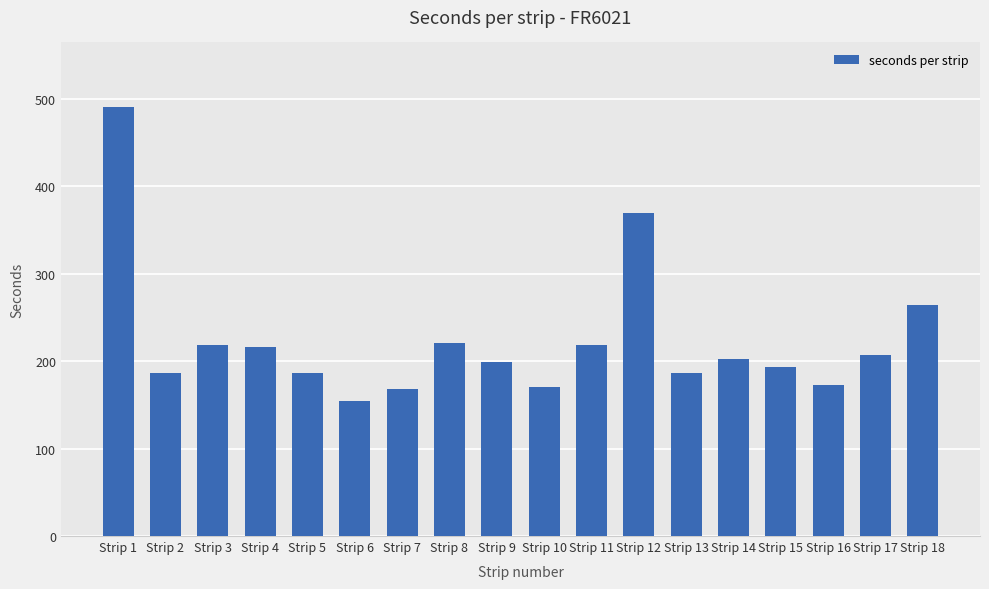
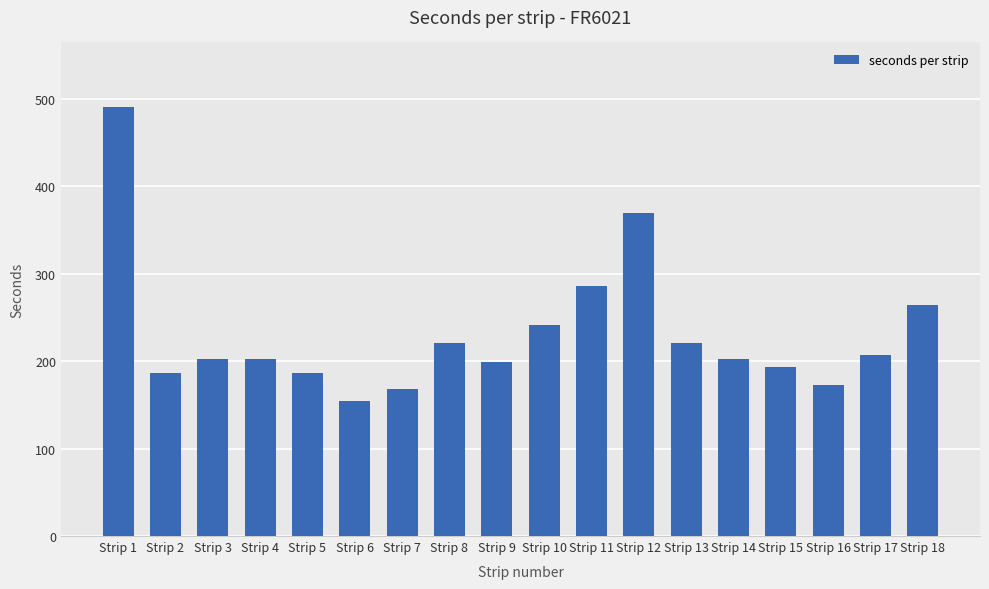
  {
    "Strip 1": 490,
    "Strip 2": 190,
-   "Strip 3": 220,
-   "Strip 4": 220,
+   "Strip 3": 200,
+   "Strip 4": 200,
    "Strip 5": 190,
    "Strip 6": 160,
    "Strip 7": 170,
    "Strip 8": 220,
    "Strip 9": 200,
-   "Strip 10": 170,
-   "Strip 11": 220,
+   "Strip 10": 240,
+   "Strip 11": 290,
    "Strip 12": 370,
-   "Strip 13": 190,
+   "Strip 13": 220,
    "Strip 14": 200,
    "Strip 15": 190,
    "Strip 16": 170,
    "Strip 17": 210,
    "Strip 18": 260
  }
